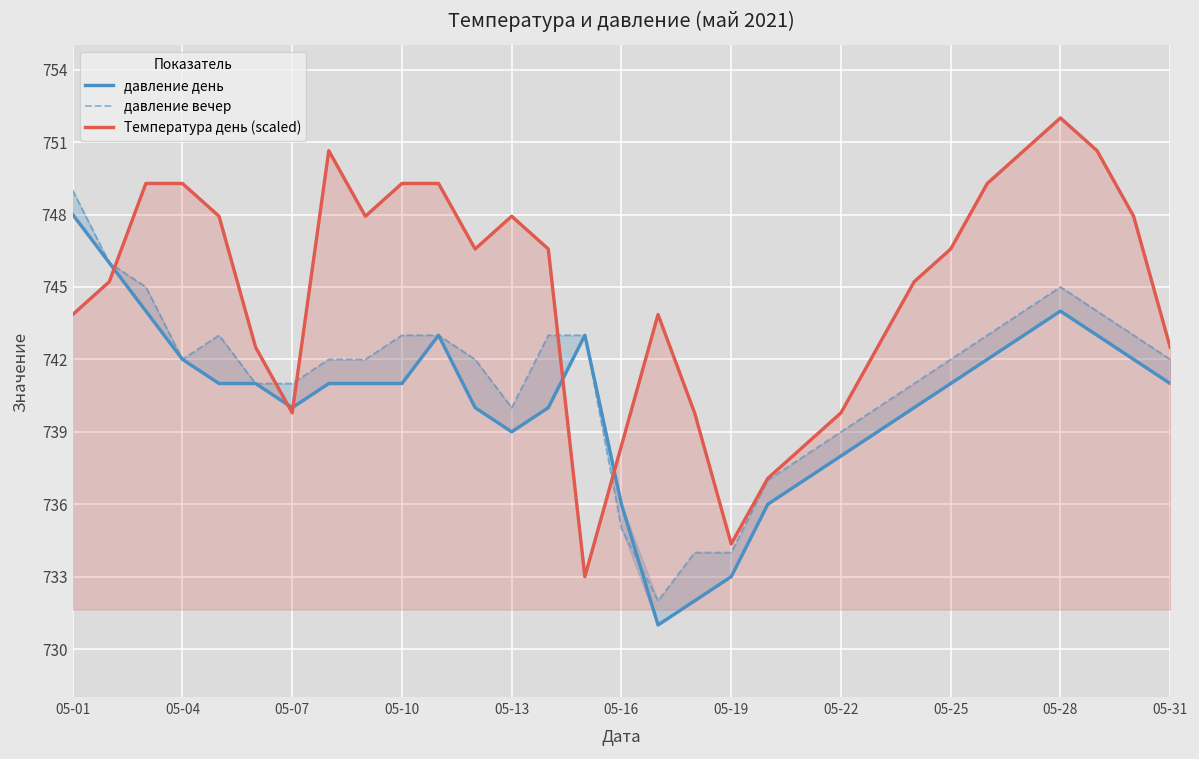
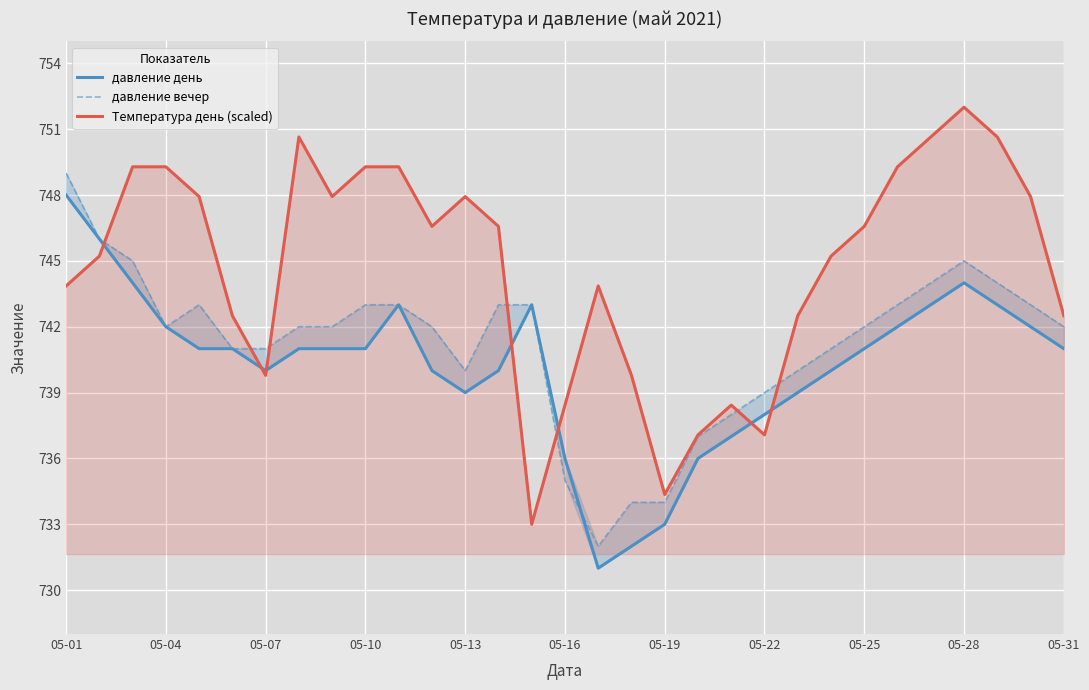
  {
    "Температура день (scaled)": {
      "05-01": 743.9,
      "05-04": 749.3,
      "05-07": 739.8,
      "05-10": 749.3,
      "05-13": 747.9,
      "05-16": 738.4,
      "05-19": 734.4,
-     "05-22": 739.8,
+     "05-22": 737.1,
      "05-25": 746.6,
      "05-28": 752.0,
      "05-31": 742.5
    }
  }
